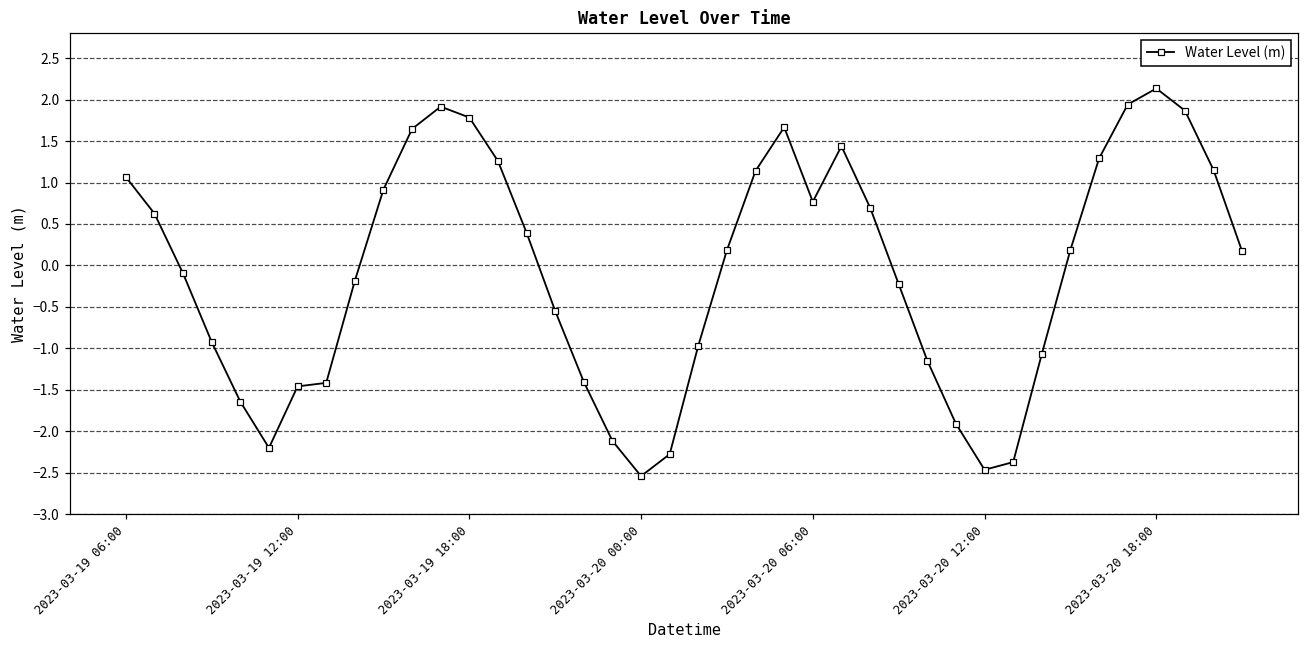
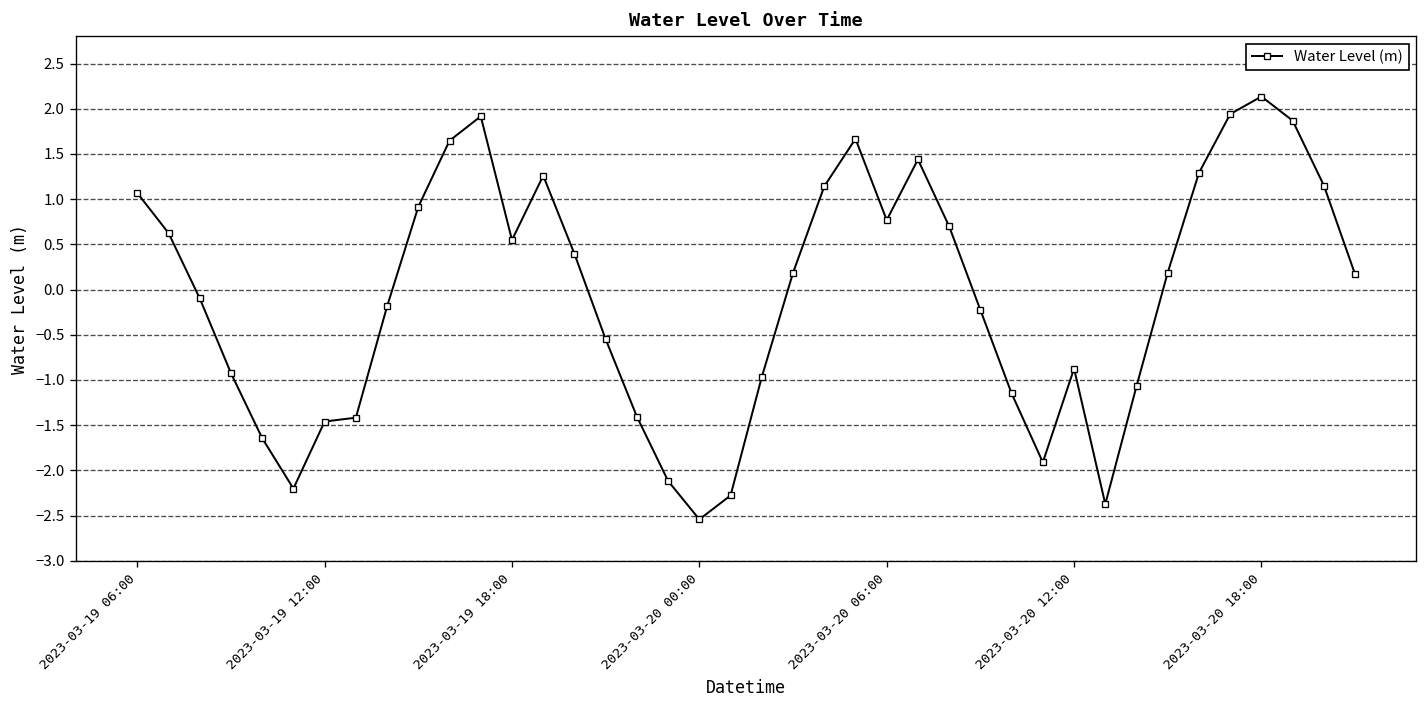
  {
    "2023-03-19 06:00": 1.1,
    "2023-03-19 12:00": -1.5,
-   "2023-03-19 18:00": 1.8,
+   "2023-03-19 18:00": 0.5,
    "2023-03-20 00:00": -2.5,
    "2023-03-20 06:00": 0.8,
-   "2023-03-20 12:00": -2.5,
+   "2023-03-20 12:00": -0.9,
    "2023-03-20 18:00": 2.1
  }
